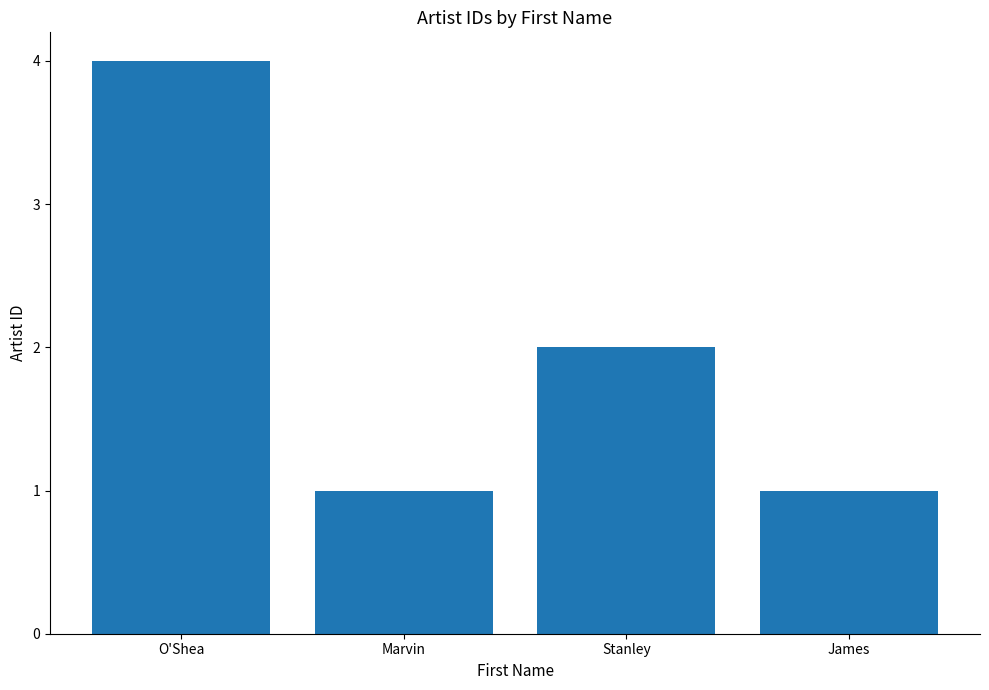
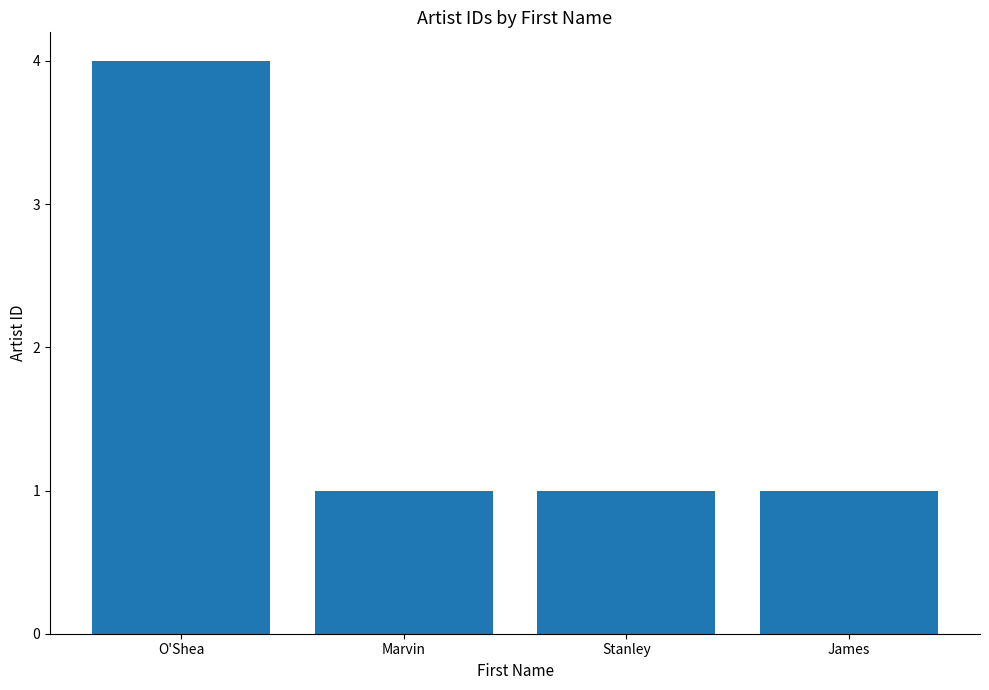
  {
    "O'Shea": 4,
    "Marvin": 1,
-   "Stanley": 2,
+   "Stanley": 1,
    "James": 1
  }
